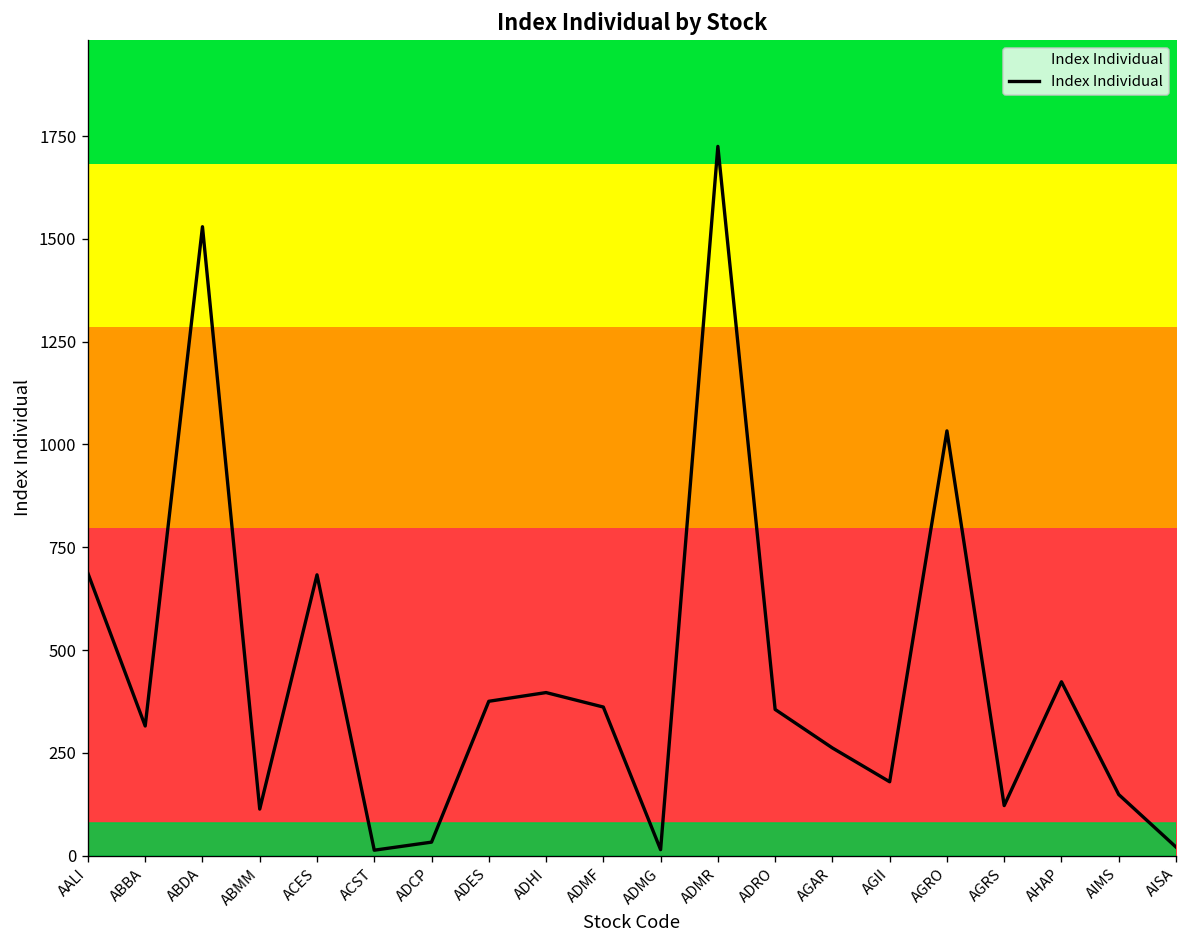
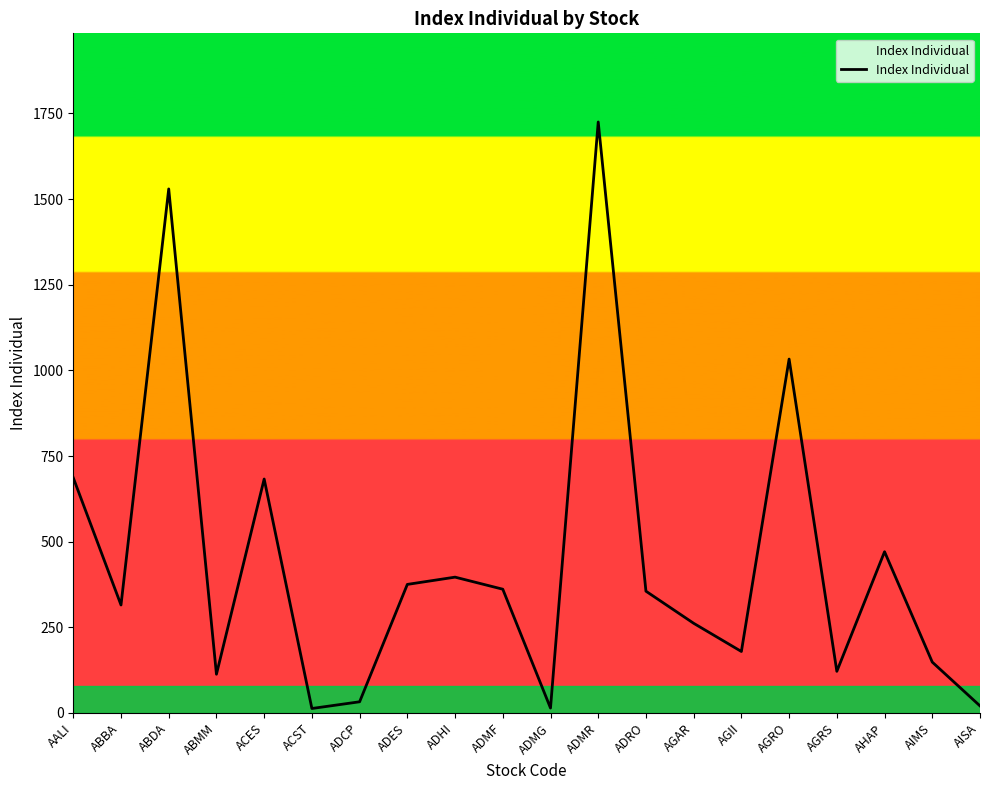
  {
    "AALI": 690,
    "ABBA": 320,
    "ABDA": 1530,
    "ABMM": 110,
    "ACES": 680,
    "ADES": 380,
    "ADHI": 400,
    "ADMF": 360,
    "ADMR": 1730,
    "ADRO": 360,
    "AGAR": 260,
    "AGII": 180,
    "AGRO": 1030,
    "AGRS": 120,
-   "AHAP": 420,
+   "AHAP": 470,
    "AIMS": 150
  }
